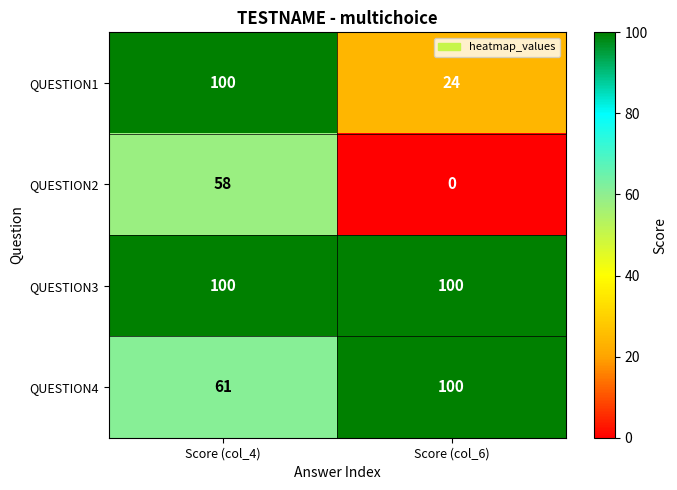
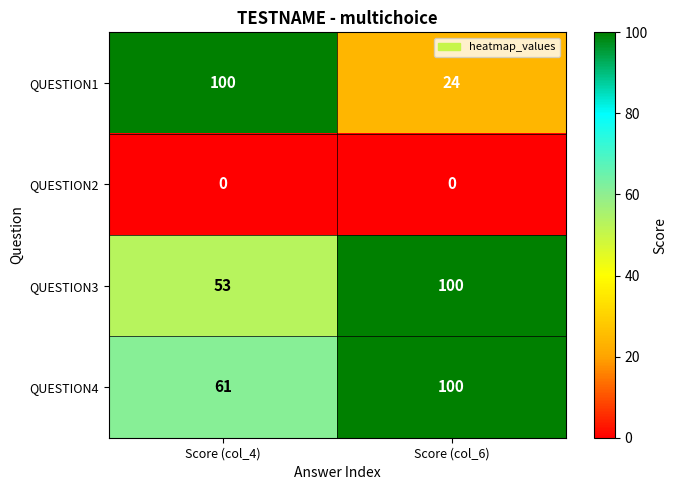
  {
    "QUESTION1": {
      "Score (col_4)": 100,
      "Score (col_6)": 24
    },
    "QUESTION2": {
-     "Score (col_4)": 58,
+     "Score (col_4)": 0,
      "Score (col_6)": 0
    },
    "QUESTION3": {
-     "Score (col_4)": 100,
+     "Score (col_4)": 53,
      "Score (col_6)": 100
    },
    "QUESTION4": {
      "Score (col_4)": 61,
      "Score (col_6)": 100
    }
  }
